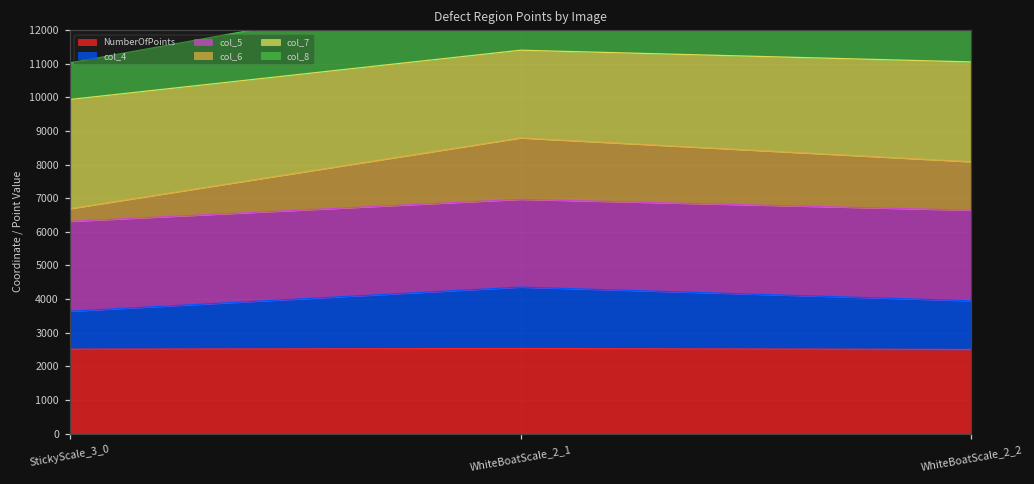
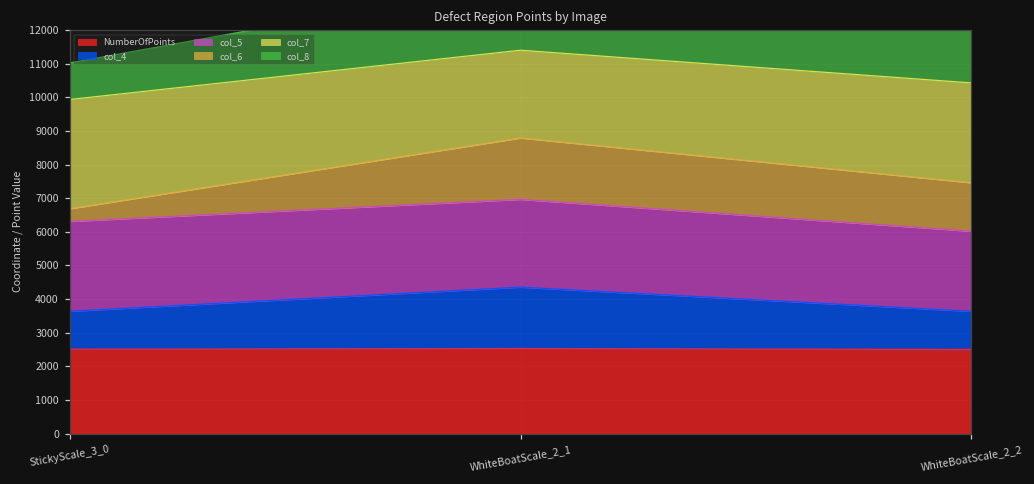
  {
    "NumberOfPoints": {
      "StickyScale_3_0": 2500,
      "WhiteBoatScale_2_1": 2500,
      "WhiteBoatScale_2_2": 2500
    },
    "col_4": {
      "StickyScale_3_0": 1100,
      "WhiteBoatScale_2_1": 1800,
-     "WhiteBoatScale_2_2": 1400
+     "WhiteBoatScale_2_2": 1100
    },
    "col_5": {
      "StickyScale_3_0": 2700,
      "WhiteBoatScale_2_1": 2600,
-     "WhiteBoatScale_2_2": 2700
+     "WhiteBoatScale_2_2": 2400
    },
    "col_8": {
      "StickyScale_3_0": 1100
    }
  }
